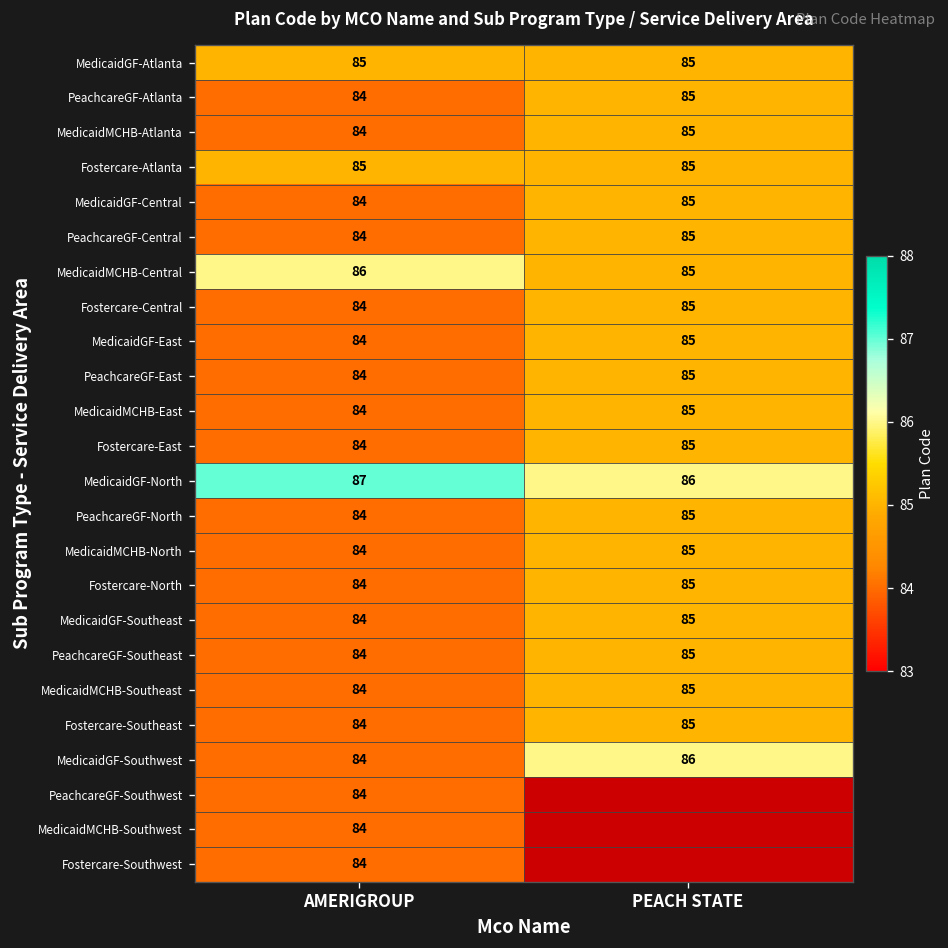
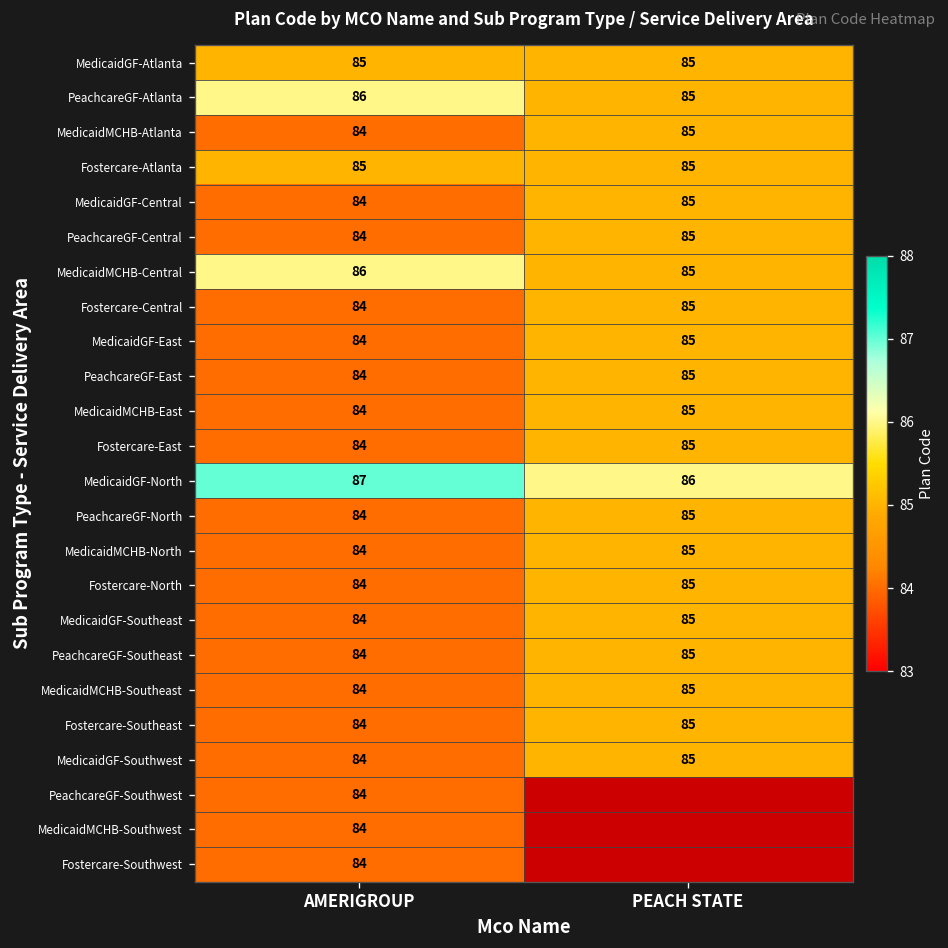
  {
    "MedicaidGF-Atlanta": {
      "AMERIGROUP": 85,
      "PEACH STATE": 85
    },
    "PeachcareGF-Atlanta": {
-     "AMERIGROUP": 84,
+     "AMERIGROUP": 86,
      "PEACH STATE": 85
    },
    "MedicaidMCHB-Atlanta": {
      "AMERIGROUP": 84,
      "PEACH STATE": 85
    },
    "Fostercare-Atlanta": {
      "AMERIGROUP": 85,
      "PEACH STATE": 85
    },
    "MedicaidGF-Central": {
      "AMERIGROUP": 84,
      "PEACH STATE": 85
    },
    "PeachcareGF-Central": {
      "AMERIGROUP": 84,
      "PEACH STATE": 85
    },
    "MedicaidMCHB-Central": {
      "AMERIGROUP": 86,
      "PEACH STATE": 85
    },
    "Fostercare-Central": {
      "AMERIGROUP": 84,
      "PEACH STATE": 85
    },
    "MedicaidGF-East": {
      "AMERIGROUP": 84,
      "PEACH STATE": 85
    },
    "PeachcareGF-East": {
      "AMERIGROUP": 84,
      "PEACH STATE": 85
    },
    "MedicaidMCHB-East": {
      "AMERIGROUP": 84,
      "PEACH STATE": 85
    },
    "Fostercare-East": {
      "AMERIGROUP": 84,
      "PEACH STATE": 85
    },
    "MedicaidGF-North": {
      "AMERIGROUP": 87,
      "PEACH STATE": 86
    },
    "PeachcareGF-North": {
      "AMERIGROUP": 84,
      "PEACH STATE": 85
    },
    "MedicaidMCHB-North": {
      "AMERIGROUP": 84,
      "PEACH STATE": 85
    },
    "Fostercare-North": {
      "AMERIGROUP": 84,
      "PEACH STATE": 85
    },
    "MedicaidGF-Southeast": {
      "AMERIGROUP": 84,
      "PEACH STATE": 85
    },
    "PeachcareGF-Southeast": {
      "AMERIGROUP": 84,
      "PEACH STATE": 85
    },
    "MedicaidMCHB-Southeast": {
      "AMERIGROUP": 84,
      "PEACH STATE": 85
    },
    "Fostercare-Southeast": {
      "AMERIGROUP": 84,
      "PEACH STATE": 85
    },
    "MedicaidGF-Southwest": {
      "AMERIGROUP": 84,
-     "PEACH STATE": 86
+     "PEACH STATE": 85
    },
    "PeachcareGF-Southwest": {
      "AMERIGROUP": 84
    },
    "MedicaidMCHB-Southwest": {
      "AMERIGROUP": 84
    },
    "Fostercare-Southwest": {
      "AMERIGROUP": 84
    }
  }
